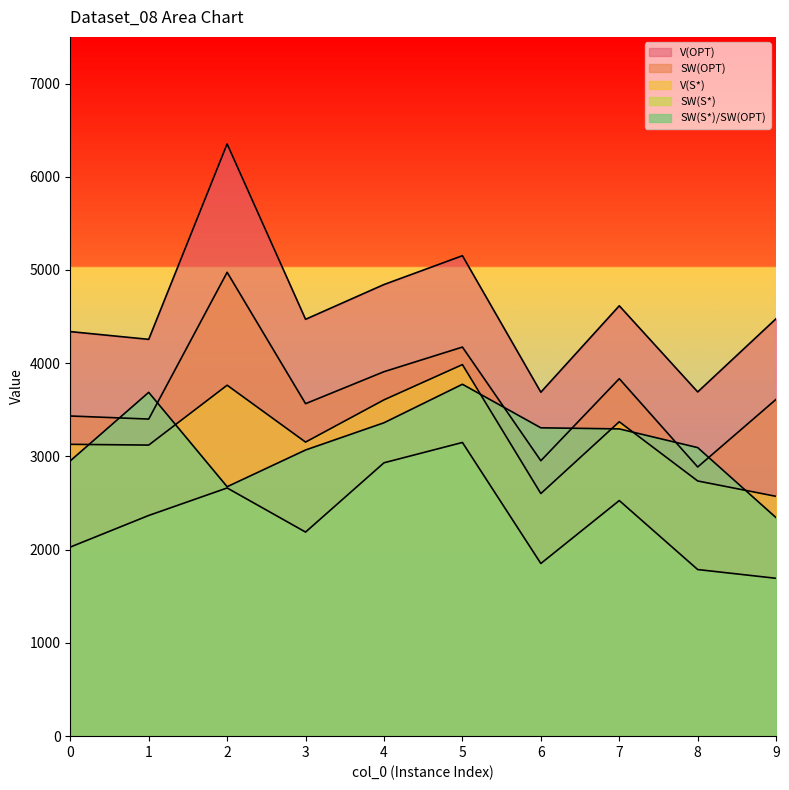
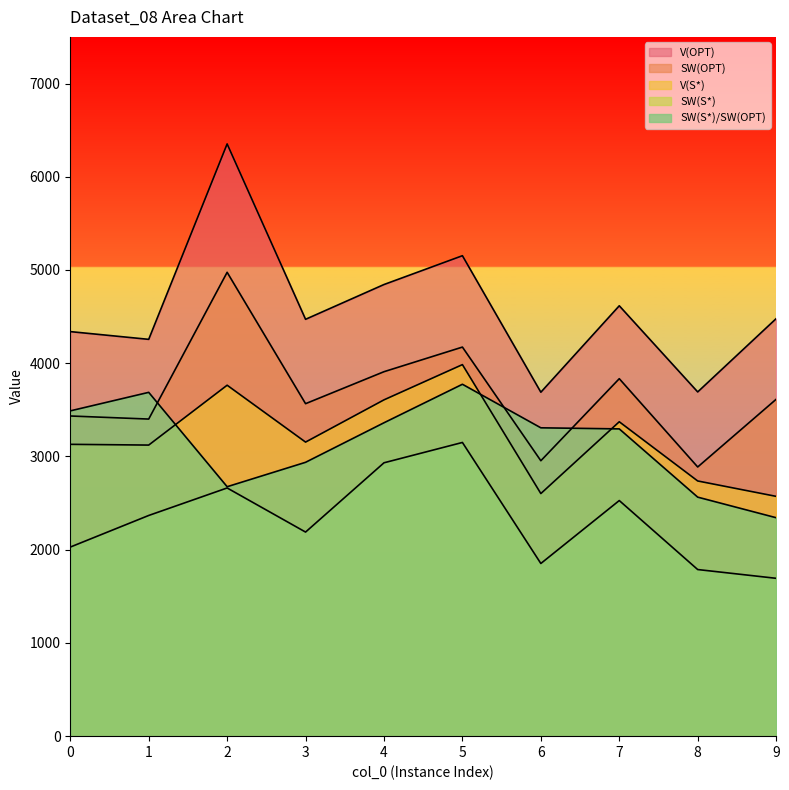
  {
    "SW(S*)/SW(OPT)": {
-     "0": 3000,
+     "0": 3500,
      "1": 3700,
-     "3": 3100,
+     "3": 2900,
      "4": 3400,
      "5": 3800,
      "6": 3300,
      "7": 3300,
-     "8": 3100,
+     "8": 2600,
      "9": 2300
    }
  }
